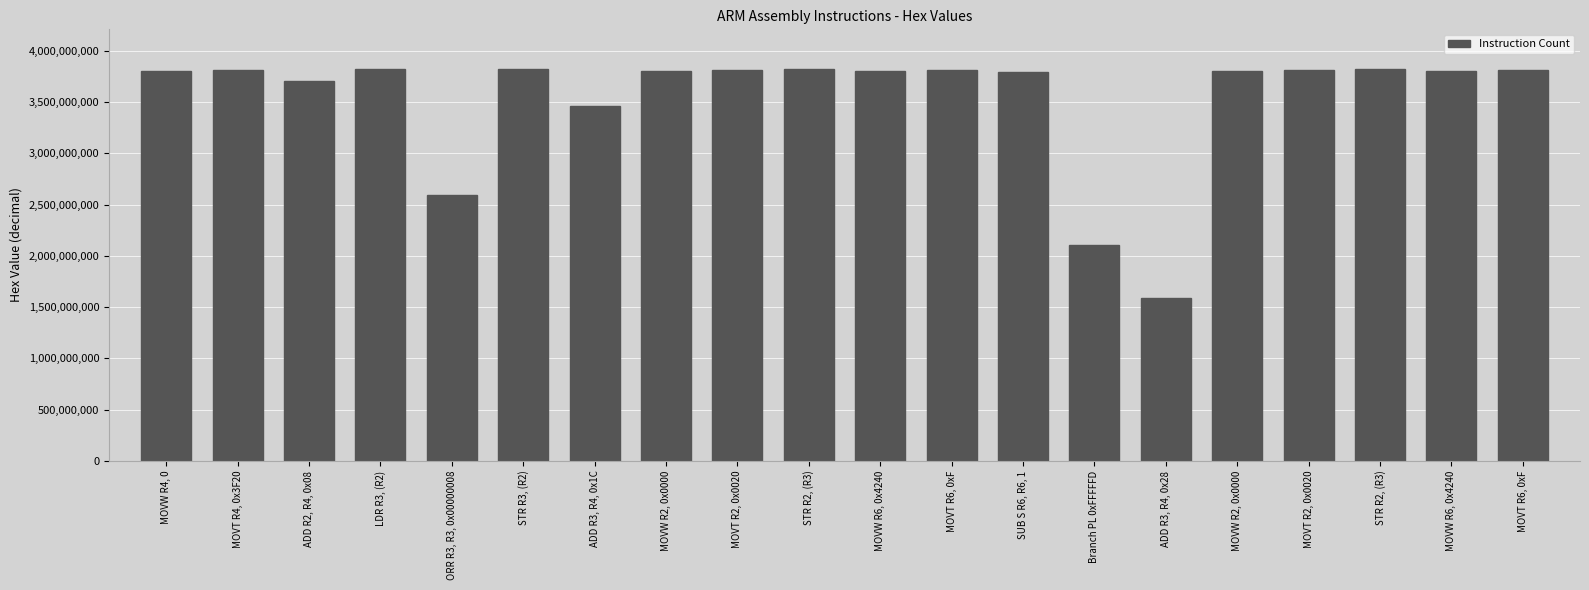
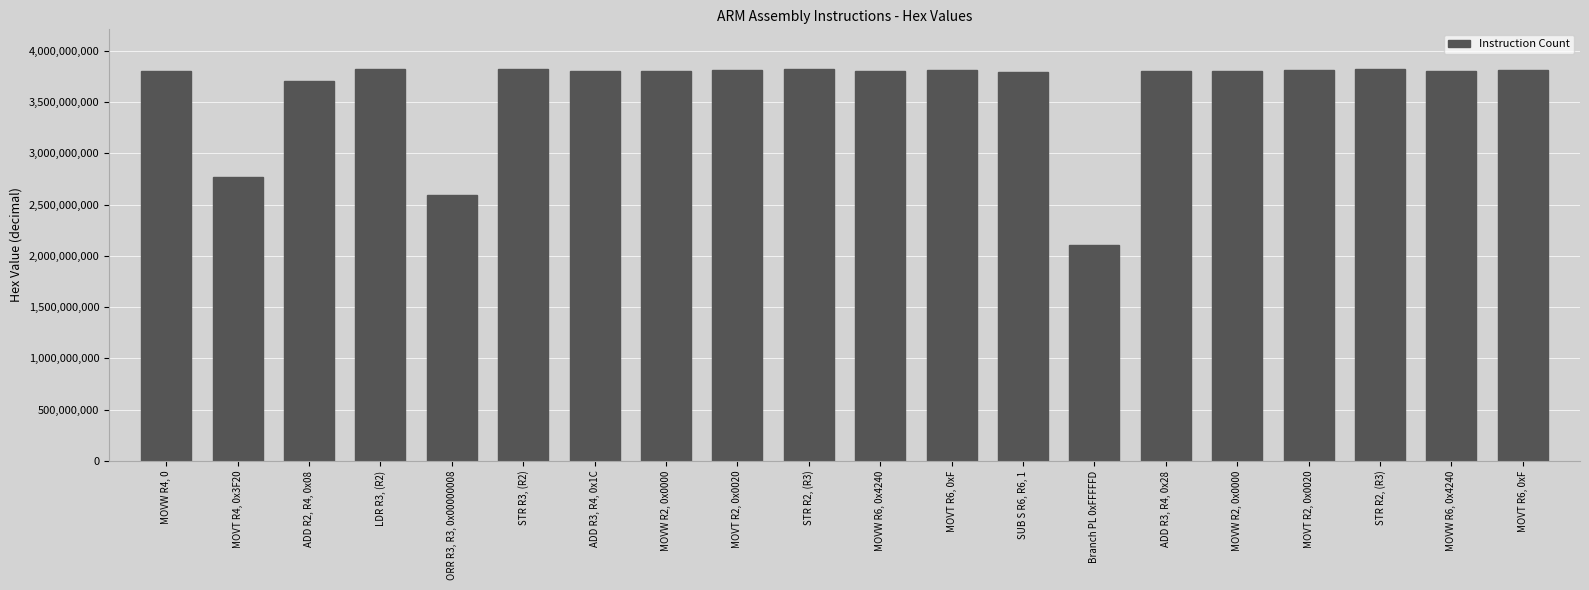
  {
    "MOVW R4, 0": "3,810,000,000",
-   "MOVT R4, 0x3F20": "3,810,000,000",
+   "MOVT R4, 0x3F20": "2,770,000,000",
    "ADD R2, R4, 0x08": "3,710,000,000",
    "LDR R3, (R2)": "3,830,000,000",
    "ORR R3, R3, 0x00000008": "2,590,000,000",
    "STR R3, (R2)": "3,830,000,000",
-   "ADD R3, R4, 0x1C": "3,470,000,000",
+   "ADD R3, R4, 0x1C": "3,800,000,000",
    "SUB S R6, R6, 1": "3,800,000,000",
    "Branch PL 0xFFFFFD": "2,110,000,000",
-   "ADD R3, R4, 0x28": "1,590,000,000"
+   "ADD R3, R4, 0x28": "3,800,000,000"
  }
